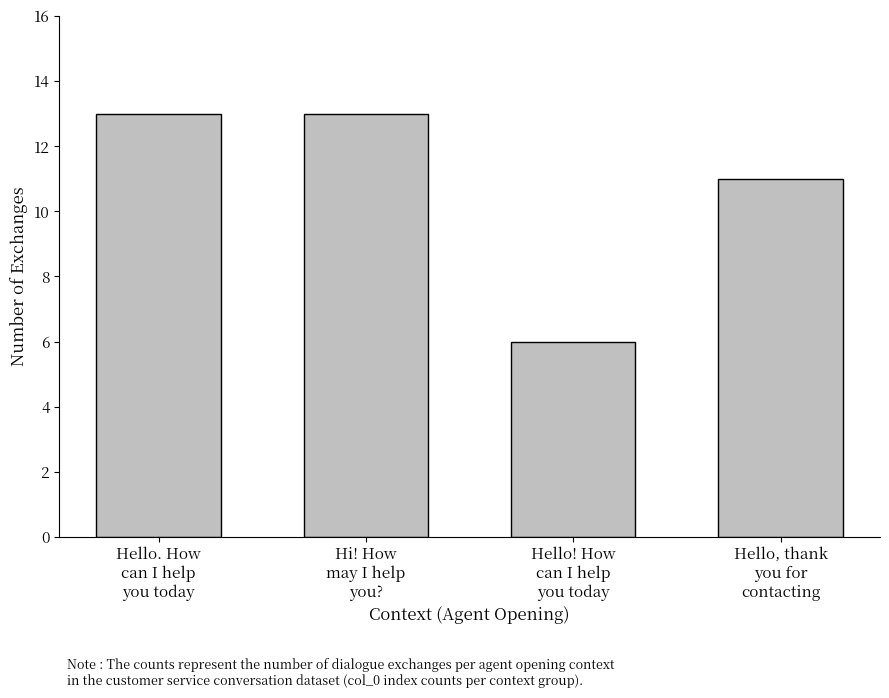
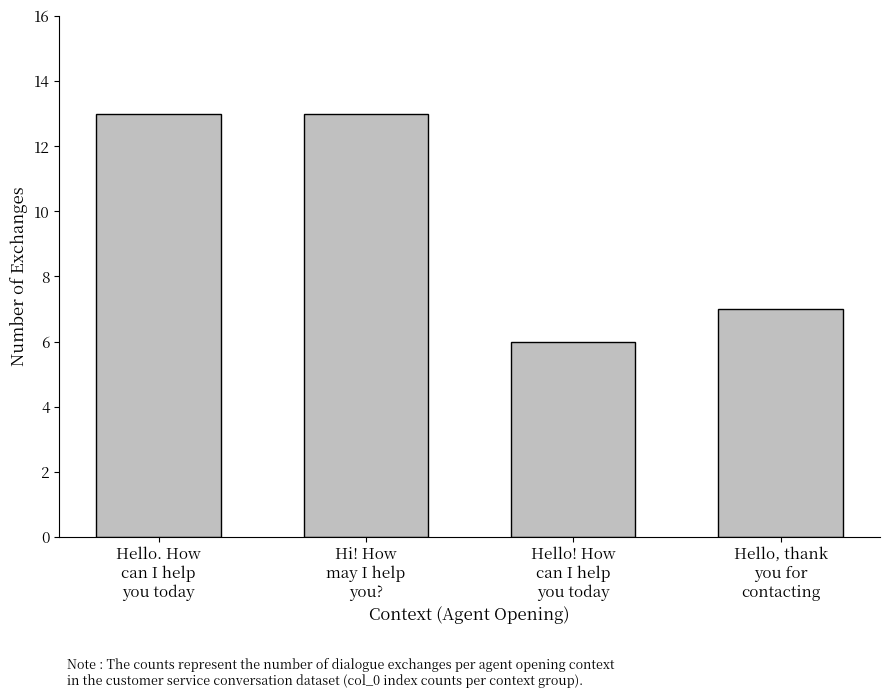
  {
    "Hello. How can I help you today": 13,
    "Hi! How may I help you?": 13,
    "Hello! How can I help you today": 6,
-   "Hello, thank you for contacting": 11
+   "Hello, thank you for contacting": 7
  }
